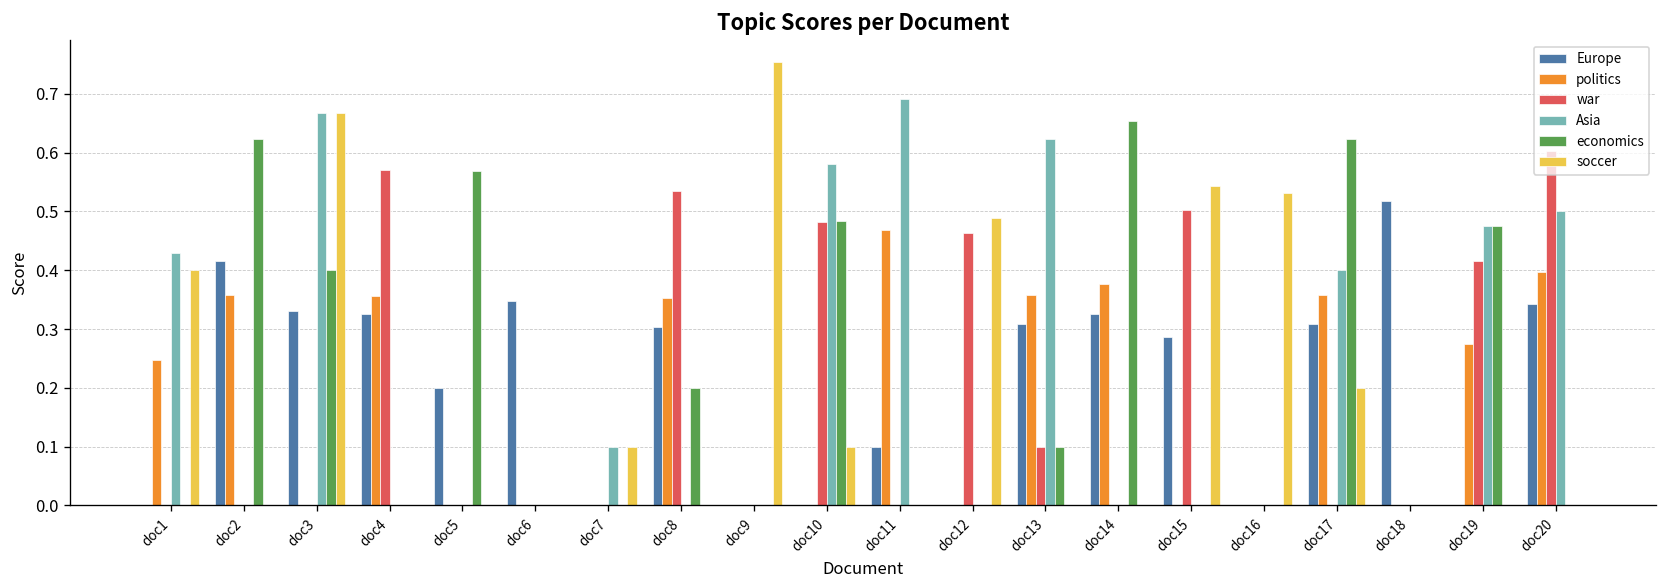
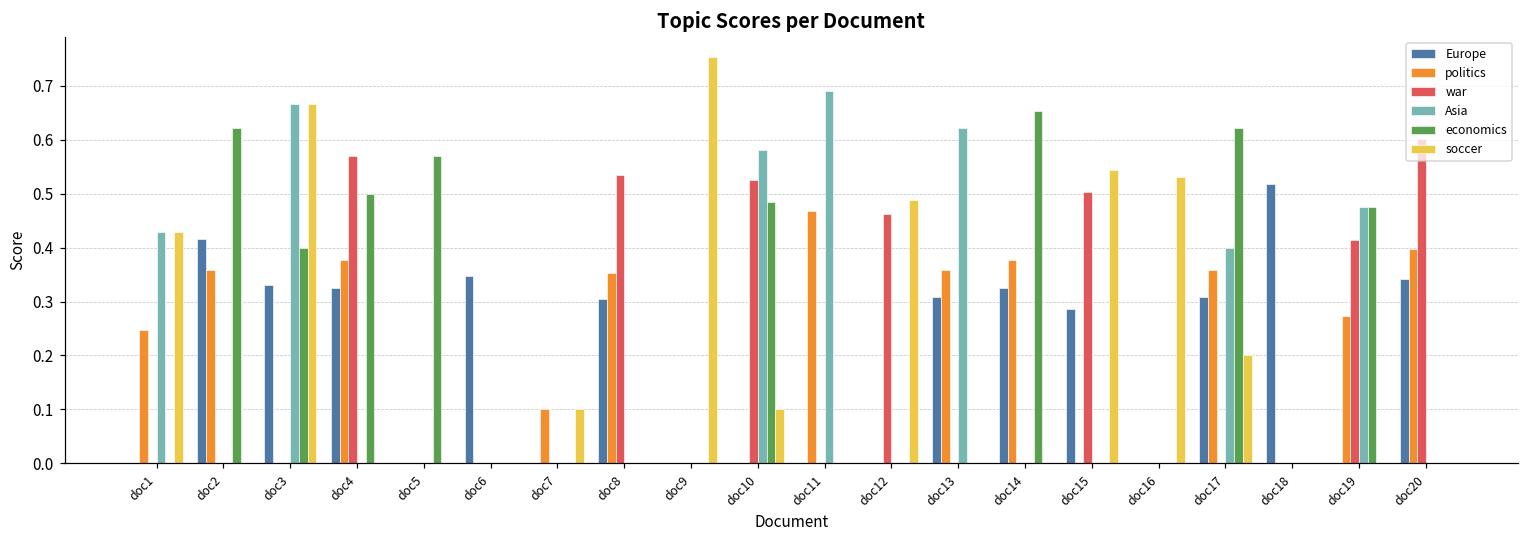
  {
    "Europe": {
      "doc1": 0.0,
      "doc2": 0.42,
      "doc3": 0.33,
      "doc4": 0.32,
-     "doc5": 0.2,
+     "doc5": 0.0,
      "doc6": 0.35,
      "doc7": 0.0,
      "doc8": 0.3,
      "doc9": 0.0,
      "doc10": 0.0,
-     "doc11": 0.1,
+     "doc11": 0.0,
      "doc12": 0.0,
      "doc13": 0.31,
      "doc14": 0.32,
      "doc15": 0.29,
      "doc16": 0.0,
      "doc17": 0.31,
      "doc18": 0.52,
      "doc19": 0.0,
      "doc20": 0.34
    },
    "politics": {
      "doc1": 0.25,
      "doc2": 0.36,
      "doc3": 0.00,
-     "doc4": 0.36,
+     "doc4": 0.38,
      "doc5": 0.00,
      "doc6": 0.00,
-     "doc7": 0.0,
+     "doc7": 0.1,
      "doc8": 0.35,
      "doc9": 0.00,
      "doc10": 0.00,
      "doc11": 0.47,
      "doc12": 0.00,
      "doc13": 0.36,
      "doc14": 0.38,
      "doc15": 0.00,
      "doc16": 0.00,
      "doc17": 0.36,
      "doc18": 0.00,
      "doc19": 0.27,
      "doc20": 0.40
    },
    "war": {
      "doc1": 0.00,
      "doc2": 0.00,
      "doc3": 0.00,
      "doc4": 0.57,
      "doc5": 0.00,
      "doc6": 0.00,
      "doc7": 0.00,
      "doc8": 0.53,
      "doc9": 0.00,
-     "doc10": 0.48,
+     "doc10": 0.52,
      "doc11": 0.00,
      "doc12": 0.46,
-     "doc13": 0.1,
+     "doc13": 0.0,
      "doc14": 0.00,
      "doc15": 0.50,
      "doc16": 0.00,
      "doc17": 0.00,
      "doc18": 0.00,
      "doc19": 0.41
    },
    "Asia": {
      "doc1": 0.43,
      "doc2": 0.0,
      "doc3": 0.67,
      "doc4": 0.0,
      "doc5": 0.0,
      "doc6": 0.0,
-     "doc7": 0.1,
+     "doc7": 0.0,
      "doc8": 0.0,
      "doc9": 0.0,
      "doc10": 0.58,
      "doc11": 0.69,
      "doc12": 0.0,
      "doc13": 0.62,
      "doc14": 0.0,
      "doc15": 0.0,
      "doc16": 0.0,
      "doc17": 0.4,
      "doc18": 0.0,
      "doc19": 0.48,
-     "doc20": 0.5
+     "doc20": 0.0
    },
    "economics": {
      "doc1": 0.0,
      "doc2": 0.62,
      "doc3": 0.4,
-     "doc4": 0.0,
+     "doc4": 0.5,
      "doc5": 0.57,
      "doc6": 0.0,
      "doc7": 0.0,
-     "doc8": 0.2,
+     "doc8": 0.0,
      "doc9": 0.0,
      "doc10": 0.48,
      "doc11": 0.0,
      "doc12": 0.0,
-     "doc13": 0.1,
+     "doc13": 0.0,
      "doc14": 0.65,
      "doc15": 0.0,
      "doc16": 0.0,
      "doc17": 0.62,
      "doc18": 0.0,
      "doc19": 0.48,
      "doc20": 0.0
    },
    "soccer": {
-     "doc1": 0.40,
+     "doc1": 0.43,
      "doc2": 0.00,
      "doc3": 0.67,
      "doc4": 0.00,
      "doc5": 0.00,
      "doc6": 0.00,
      "doc7": 0.10,
      "doc8": 0.00,
      "doc9": 0.75,
      "doc10": 0.10,
      "doc11": 0.00,
      "doc12": 0.49,
      "doc13": 0.00,
      "doc14": 0.00,
      "doc15": 0.54,
      "doc16": 0.53,
      "doc17": 0.20,
      "doc18": 0.00,
      "doc19": 0.00,
      "doc20": 0.00
    }
  }
